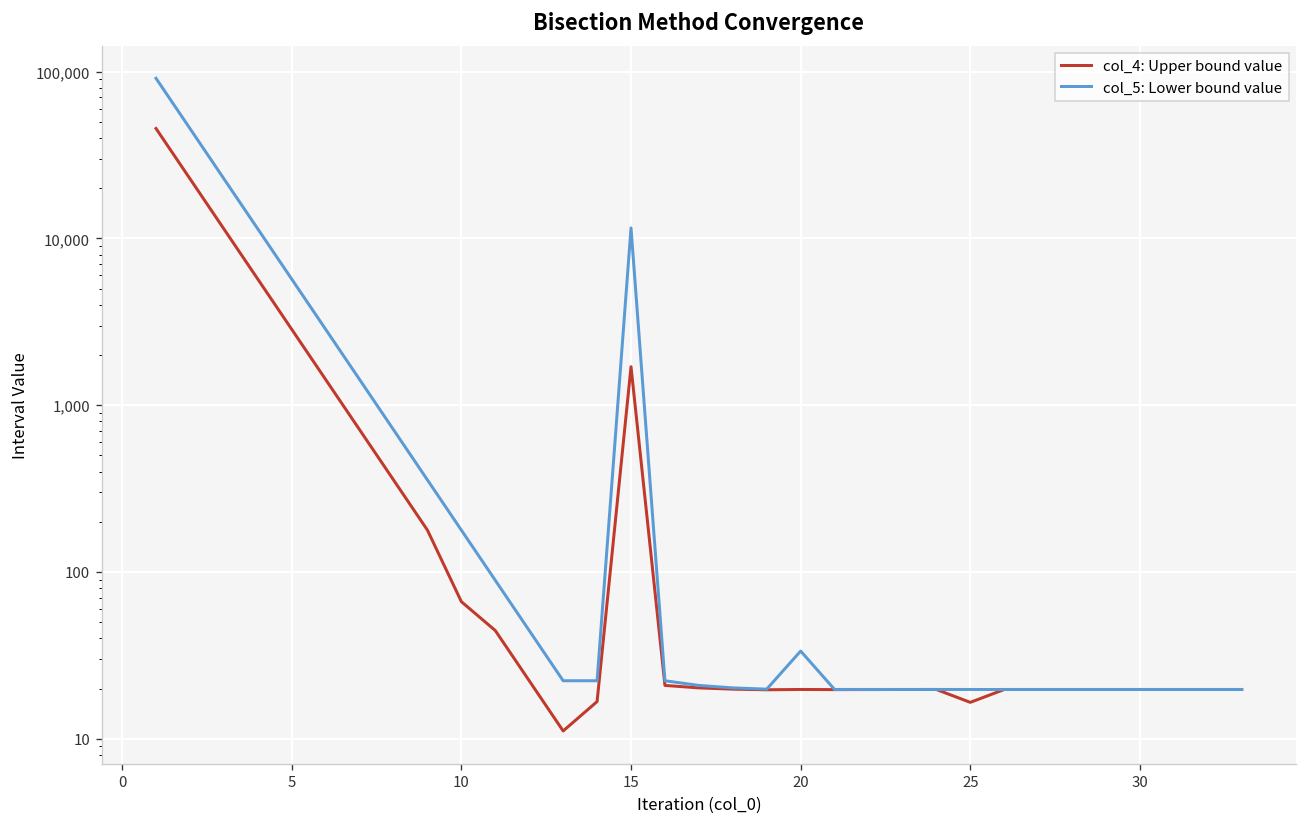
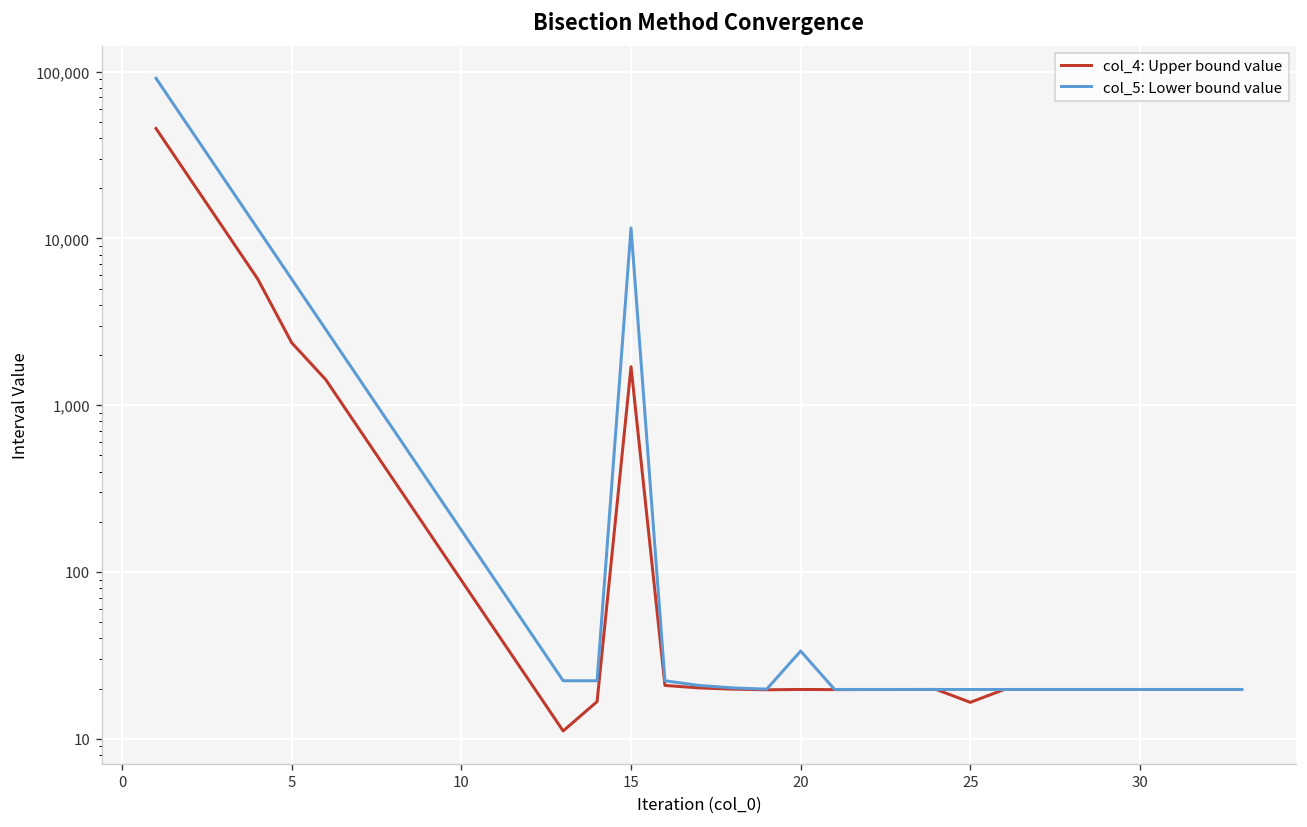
  {
    "col_4: Upper bound value": {
-     "5": "2,900",
-     "10": "70",
+     "5": "2,400",
+     "10": "90",
      "15": "1,700",
      "20": "20",
      "25": "17"
    },
    "col_5: Lower bound value": {
      "5": "5,700",
      "10": "180",
      "15": "12,000",
      "20": "34",
      "25": "20"
    }
  }
